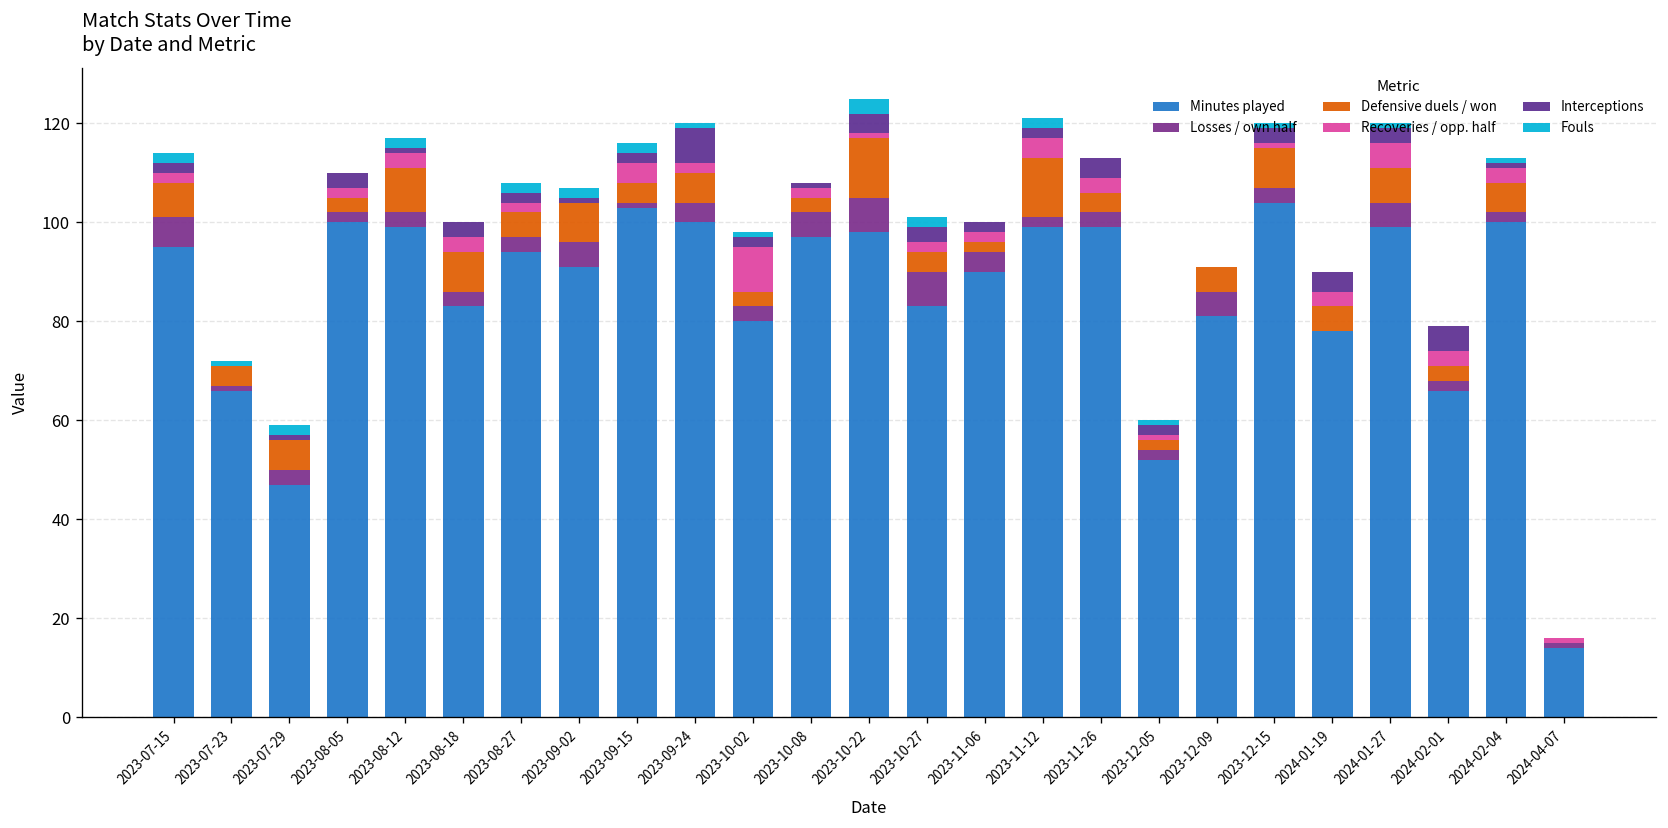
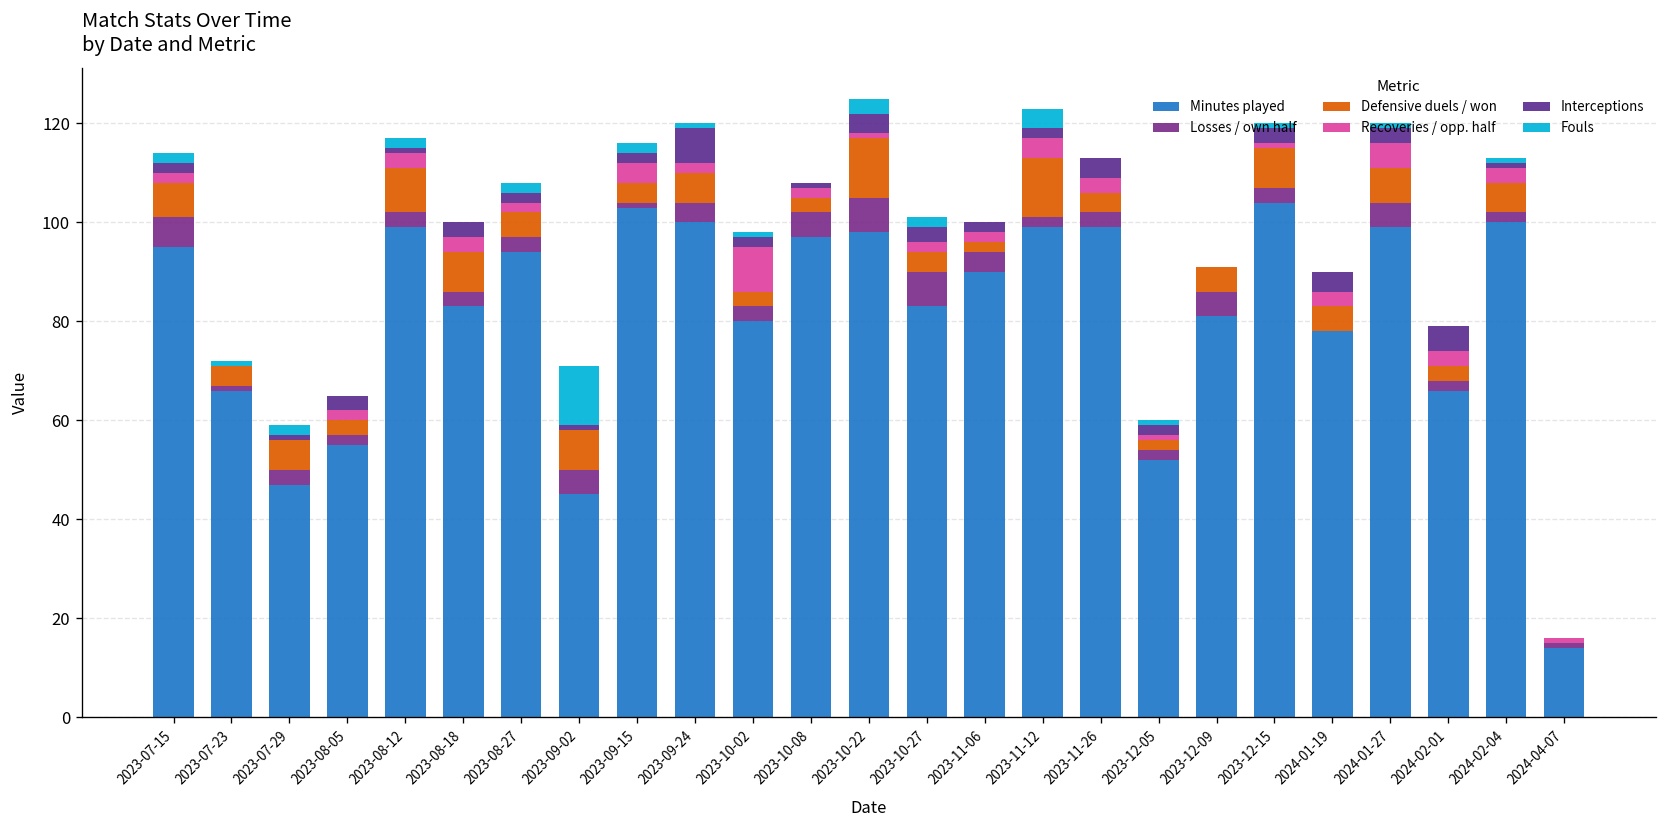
  {
    "Minutes played": {
      "2023-07-15": 95,
      "2023-07-23": 66,
      "2023-07-29": 47,
-     "2023-08-05": 100,
+     "2023-08-05": 55,
      "2023-08-12": 99,
      "2023-08-18": 83,
      "2023-08-27": 94,
-     "2023-09-02": 91,
+     "2023-09-02": 45,
      "2023-09-15": 103,
      "2023-09-24": 100,
      "2023-10-02": 80,
      "2023-10-08": 97,
      "2023-10-22": 98,
      "2023-10-27": 83,
      "2023-11-06": 90,
      "2023-11-12": 99,
      "2023-11-26": 99,
      "2023-12-05": 52,
      "2023-12-09": 81,
      "2023-12-15": 104,
      "2024-01-19": 78,
      "2024-01-27": 99,
      "2024-02-01": 66,
      "2024-02-04": 100,
      "2024-04-07": 14
    },
    "Defensive duels / won": {
      "2023-07-15": 7,
      "2023-07-23": 4,
      "2023-07-29": 6,
      "2023-08-05": 3,
      "2023-08-12": 9,
      "2023-08-18": 8,
      "2023-08-27": 5,
      "2023-09-02": 8,
      "2023-09-15": 4,
      "2023-09-24": 6,
      "2023-10-02": 3,
      "2023-10-08": 3,
      "2023-10-22": 12,
      "2023-10-27": 4,
      "2023-11-06": 2,
      "2023-11-12": 12,
      "2023-11-26": 4,
      "2023-12-05": 2,
      "2023-12-09": 5,
      "2023-12-15": 8,
      "2024-01-19": 5,
      "2024-01-27": 7,
      "2024-02-01": 3,
      "2024-02-04": 6,
      "2024-04-07": 0
    },
    "Recoveries / opp. half": {
      "2023-07-15": 2,
      "2023-07-23": 0,
      "2023-07-29": 0,
      "2023-08-05": 2,
      "2023-08-12": 3,
      "2023-08-18": 3,
      "2023-08-27": 2,
      "2023-09-02": 0,
      "2023-09-15": 4,
      "2023-09-24": 2,
      "2023-10-02": 9,
      "2023-10-08": 2,
      "2023-10-22": 1,
      "2023-10-27": 2,
      "2023-11-06": 2,
      "2023-11-12": 4,
      "2023-11-26": 3,
      "2023-12-05": 1,
      "2023-12-09": 0,
      "2023-12-15": 1,
      "2024-01-19": 3,
      "2024-01-27": 5,
      "2024-02-01": 3,
      "2024-02-04": 3,
      "2024-04-07": 1
    },
    "Fouls": {
      "2023-07-15": 2,
      "2023-07-23": 1,
      "2023-07-29": 2,
      "2023-08-05": 0,
      "2023-08-12": 2,
      "2023-08-18": 0,
      "2023-08-27": 2,
-     "2023-09-02": 2,
+     "2023-09-02": 12,
      "2023-09-15": 2,
      "2023-09-24": 1,
      "2023-10-02": 1,
      "2023-10-08": 0,
      "2023-10-22": 3,
      "2023-10-27": 2,
      "2023-11-06": 0,
-     "2023-11-12": 2,
+     "2023-11-12": 4,
      "2023-11-26": 0,
      "2023-12-05": 1,
      "2023-12-09": 0,
      "2023-12-15": 1,
      "2024-01-19": 0,
      "2024-01-27": 1,
      "2024-02-01": 0,
      "2024-02-04": 1,
      "2024-04-07": 0
    }
  }
